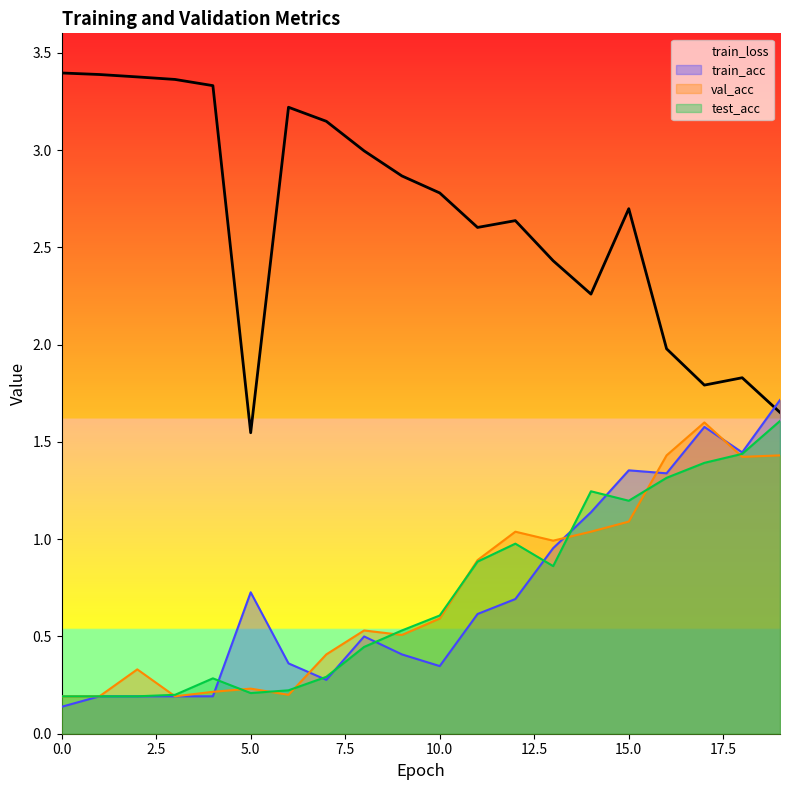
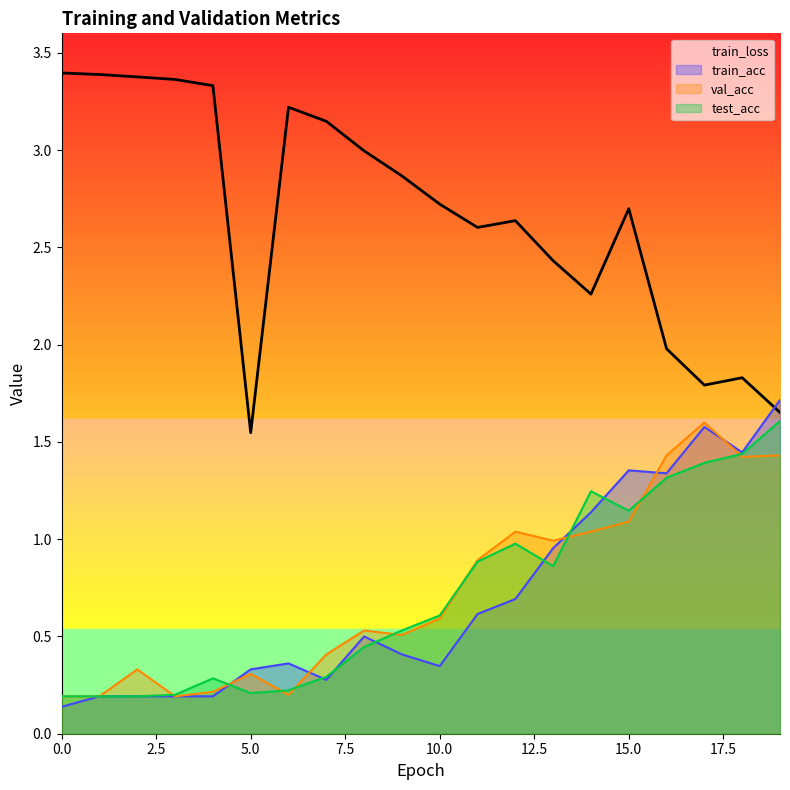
  {
    "train_loss": {
      "0.0": 3.40,
      "5.0": 1.55,
-     "10.0": 2.78,
+     "10.0": 2.72,
      "15.0": 2.70
    },
    "train_acc": {
      "0.0": 0.14,
-     "5.0": 0.73,
+     "5.0": 0.33,
      "10.0": 0.35,
      "15.0": 1.35
    },
    "val_acc": {
-     "5.0": 0.23,
+     "5.0": 0.31,
      "10.0": 0.59,
      "15.0": 1.09
    },
    "test_acc": {
      "5.0": 0.21,
      "10.0": 0.61,
-     "15.0": 1.20
+     "15.0": 1.15
    }
  }
